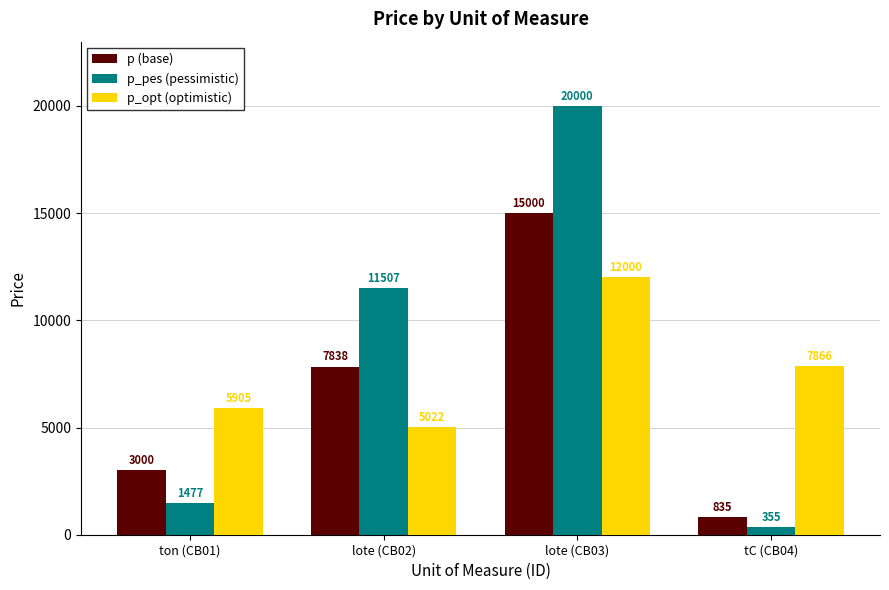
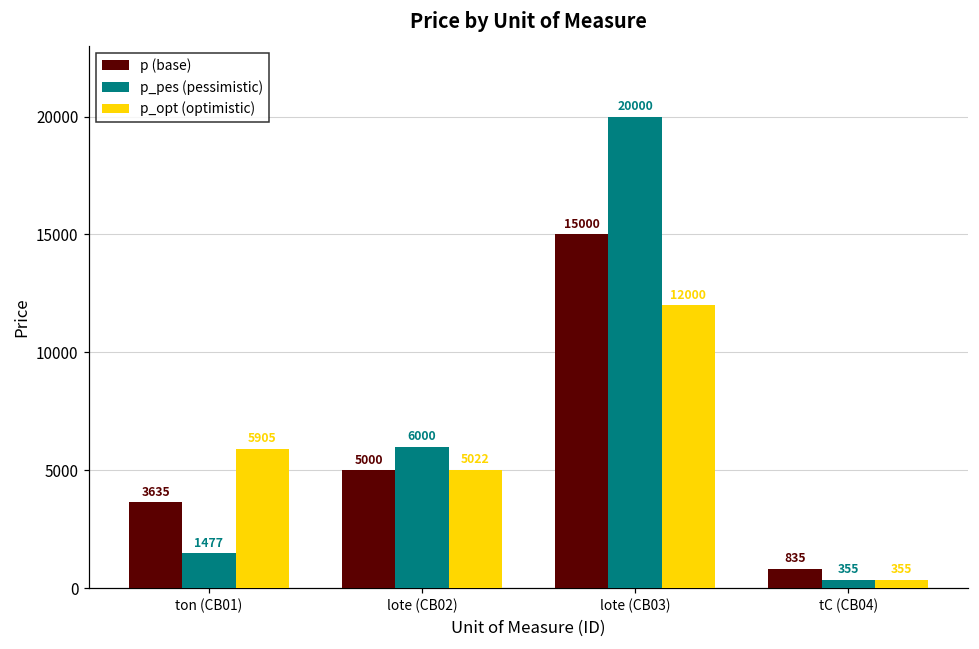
  {
    "p (base)": {
-     "ton (CB01)": 3000,
-     "lote (CB02)": 7838,
+     "ton (CB01)": 3635,
+     "lote (CB02)": 5000,
      "lote (CB03)": 15000,
      "tC (CB04)": 835
    },
    "p_pes (pessimistic)": {
      "ton (CB01)": 1477,
-     "lote (CB02)": 11507,
+     "lote (CB02)": 6000,
      "lote (CB03)": 20000,
      "tC (CB04)": 355
    },
    "p_opt (optimistic)": {
      "ton (CB01)": 5905,
      "lote (CB02)": 5022,
      "lote (CB03)": 12000,
-     "tC (CB04)": 7866
+     "tC (CB04)": 355
    }
  }
